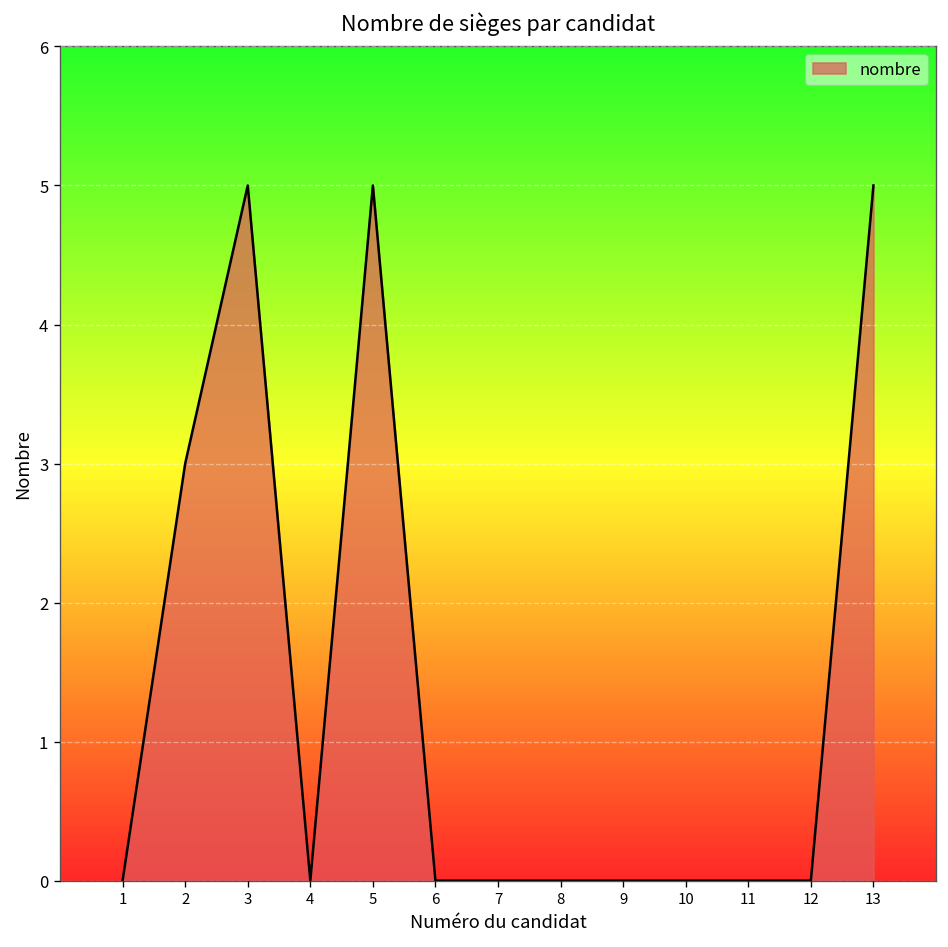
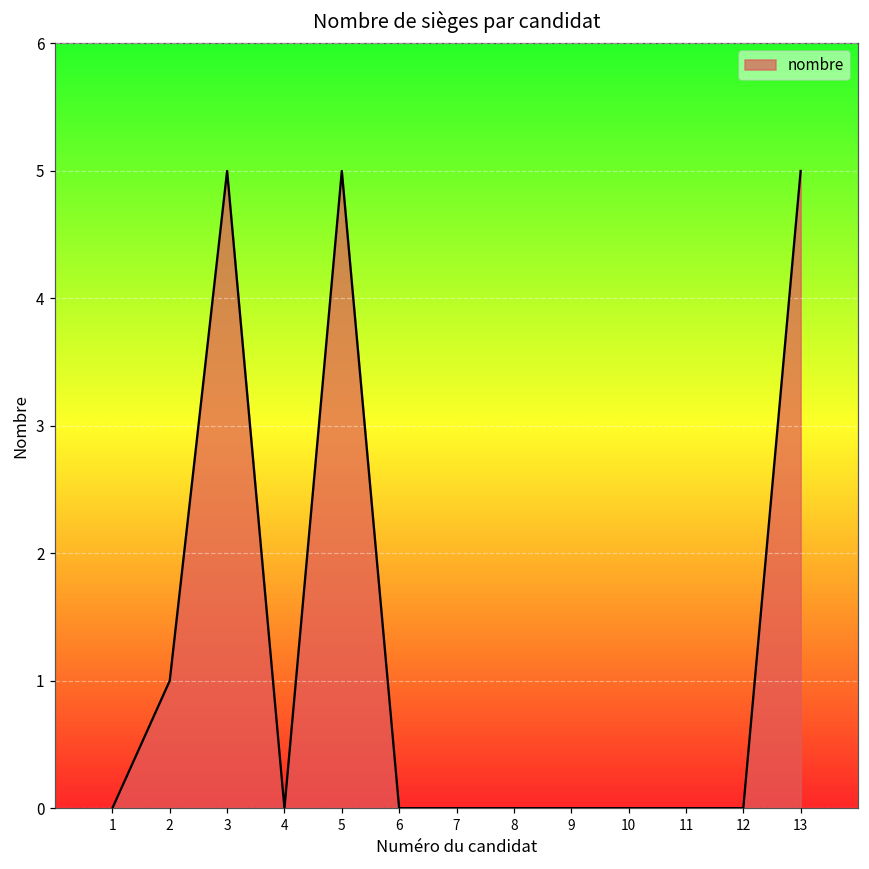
  {
    "1": 0,
-   "2": 3,
+   "2": 1,
    "3": 5,
    "4": 0,
    "5": 5,
    "6": 0,
    "7": 0,
    "8": 0,
    "9": 0,
    "10": 0,
    "11": 0,
    "12": 0,
    "13": 5
  }
